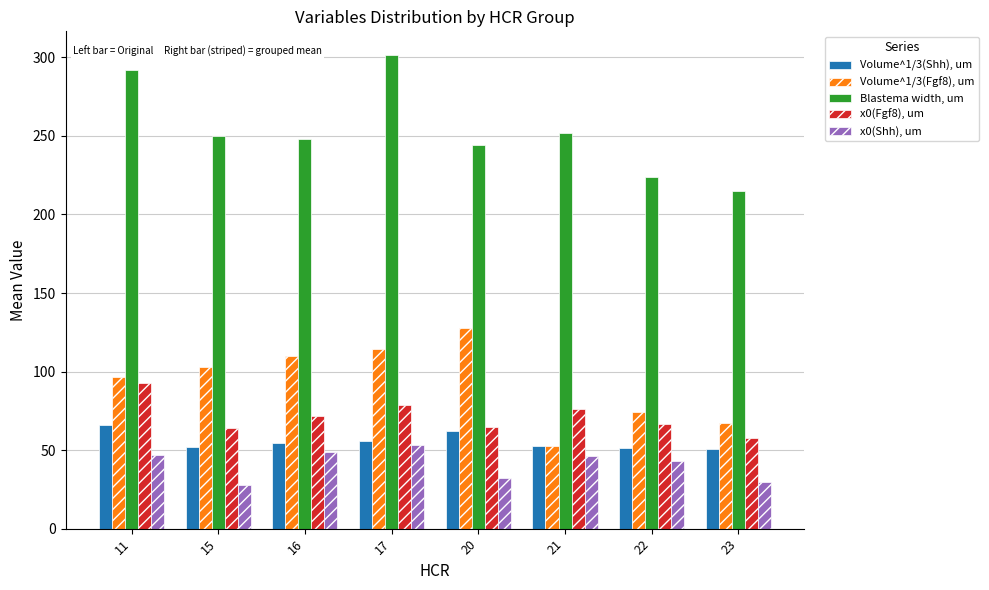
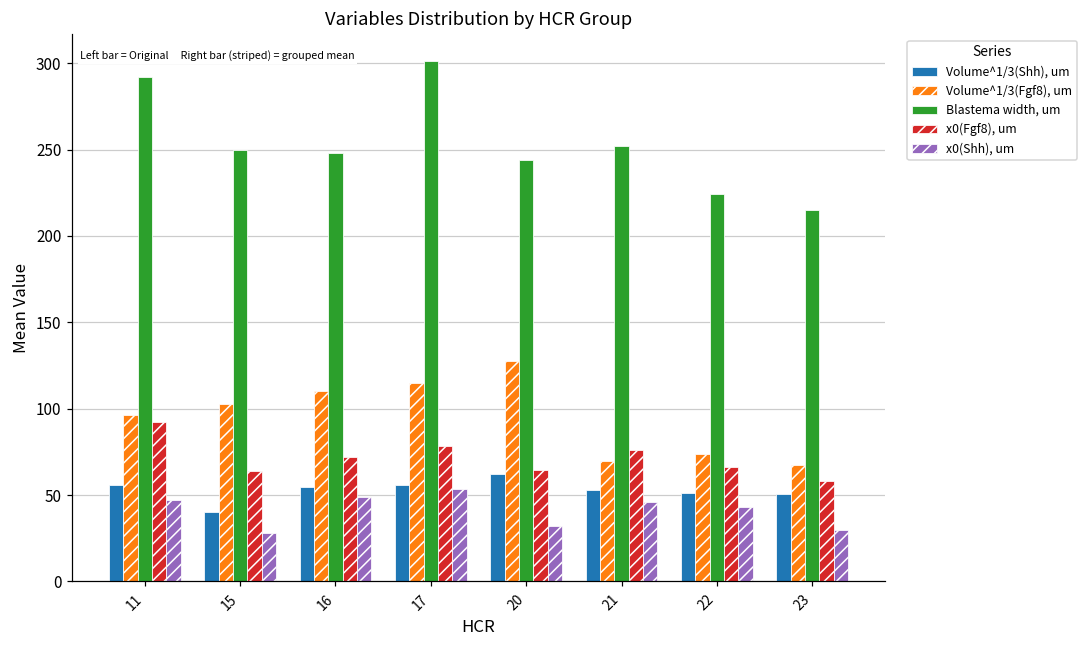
  {
    "Volume^1/3(Shh), um": {
-     "11": 66,
-     "15": 52,
+     "11": 56,
+     "15": 40,
      "16": 55,
      "17": 56,
      "20": 62,
      "21": 53,
      "22": 51,
      "23": 50
    },
    "Volume^1/3(Fgf8), um": {
      "11": 96,
      "15": 103,
      "16": 110,
      "17": 115,
      "20": 127,
-     "21": 52,
+     "21": 70,
      "22": 74,
      "23": 67
    },
    "Blastema width, um": {
      "11": 292,
      "15": 250,
      "16": 248,
      "17": 302,
      "20": 244,
      "21": 252,
      "22": 224,
      "23": 215
    },
    "x0(Fgf8), um": {
      "11": 92,
      "15": 64,
      "16": 72,
      "17": 79,
      "20": 65,
      "21": 76,
      "22": 66,
      "23": 58
    },
    "x0(Shh), um": {
      "11": 47,
      "15": 28,
      "16": 49,
      "17": 54,
      "20": 32,
      "21": 46,
      "22": 43,
      "23": 30
    }
  }
